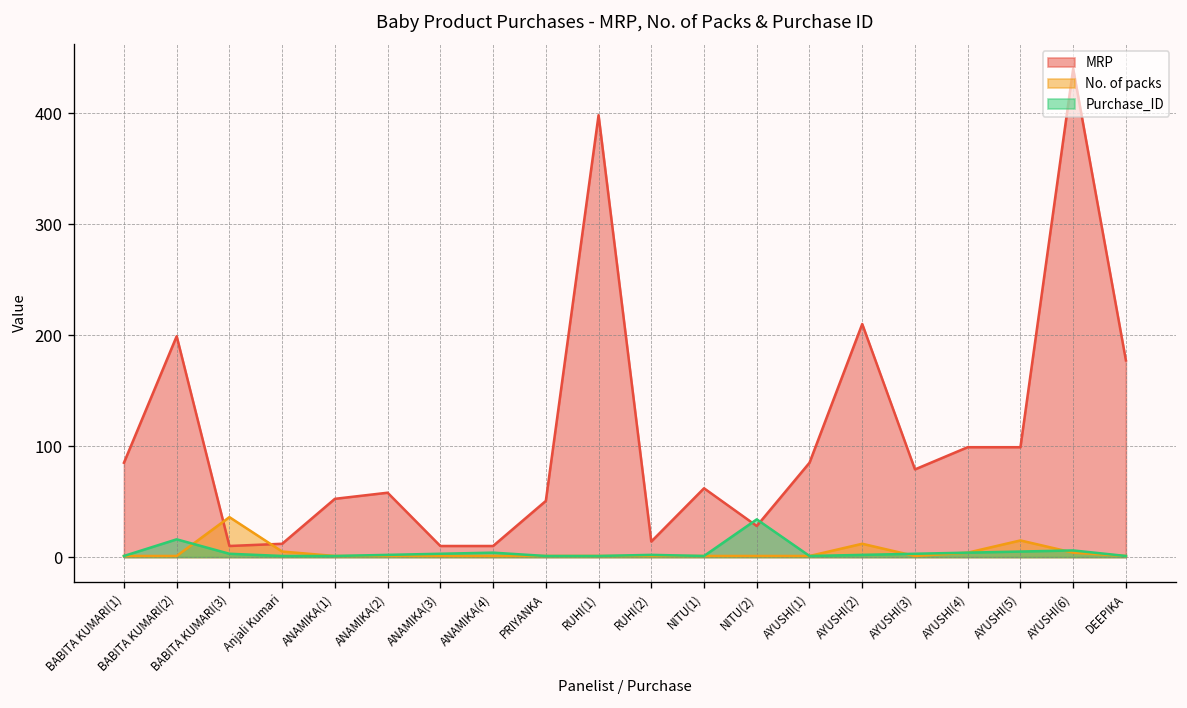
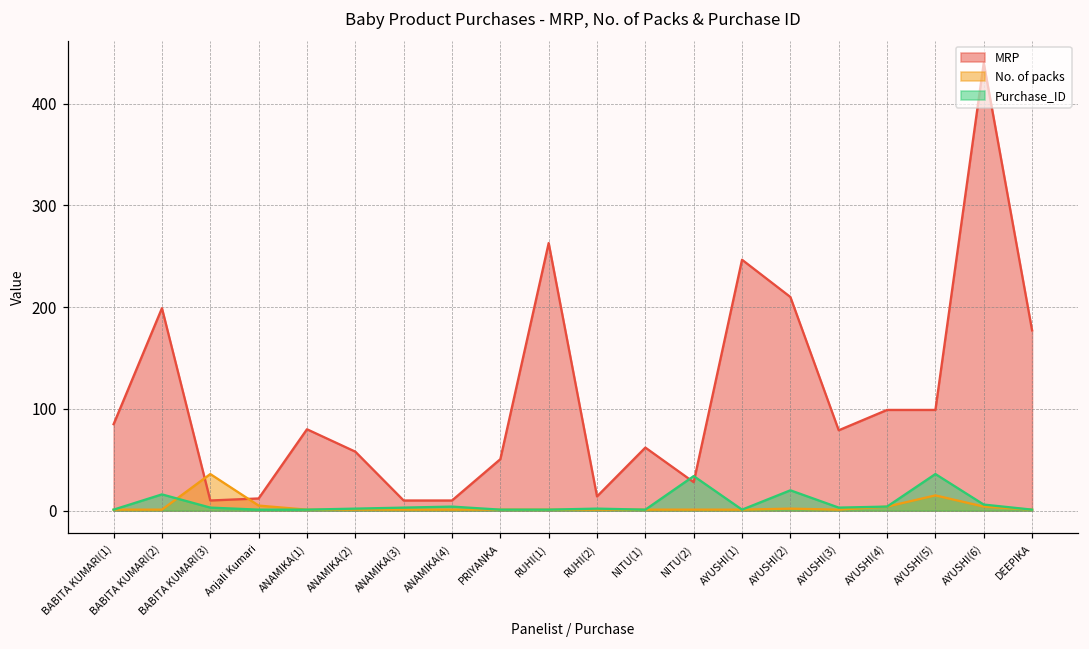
  {
    "MRP": {
      "BABITA KUMARI(1)": 90,
      "BABITA KUMARI(2)": 200,
      "BABITA KUMARI(3)": 10,
      "Anjali Kumari": 10,
-     "ANAMIKA(1)": 50,
+     "ANAMIKA(1)": 80,
      "ANAMIKA(2)": 60,
      "ANAMIKA(3)": 10,
      "ANAMIKA(4)": 10,
      "PRIYANKA": 50,
-     "RUHI(1)": 400,
+     "RUHI(1)": 260,
      "RUHI(2)": 10,
      "NITU(1)": 60,
      "NITU(2)": 30,
-     "AYUSHI(1)": 90,
+     "AYUSHI(1)": 250,
      "AYUSHI(2)": 210,
      "AYUSHI(3)": 80,
      "AYUSHI(4)": 100,
      "AYUSHI(5)": 100,
      "DEEPIKA": 180
    },
    "No. of packs": {
      "BABITA KUMARI(2)": 0,
      "BABITA KUMARI(3)": 40,
      "Anjali Kumari": 10,
      "ANAMIKA(4)": 0,
      "NITU(2)": 0,
-     "AYUSHI(2)": 10,
+     "AYUSHI(2)": 0,
      "AYUSHI(5)": 20
    },
    "Purchase_ID": {
      "BABITA KUMARI(2)": 20,
      "BABITA KUMARI(3)": 0,
      "Anjali Kumari": 0,
      "ANAMIKA(4)": 0,
      "NITU(2)": 30,
-     "AYUSHI(2)": 0,
-     "AYUSHI(5)": 10
+     "AYUSHI(2)": 20,
+     "AYUSHI(5)": 40
    }
  }
